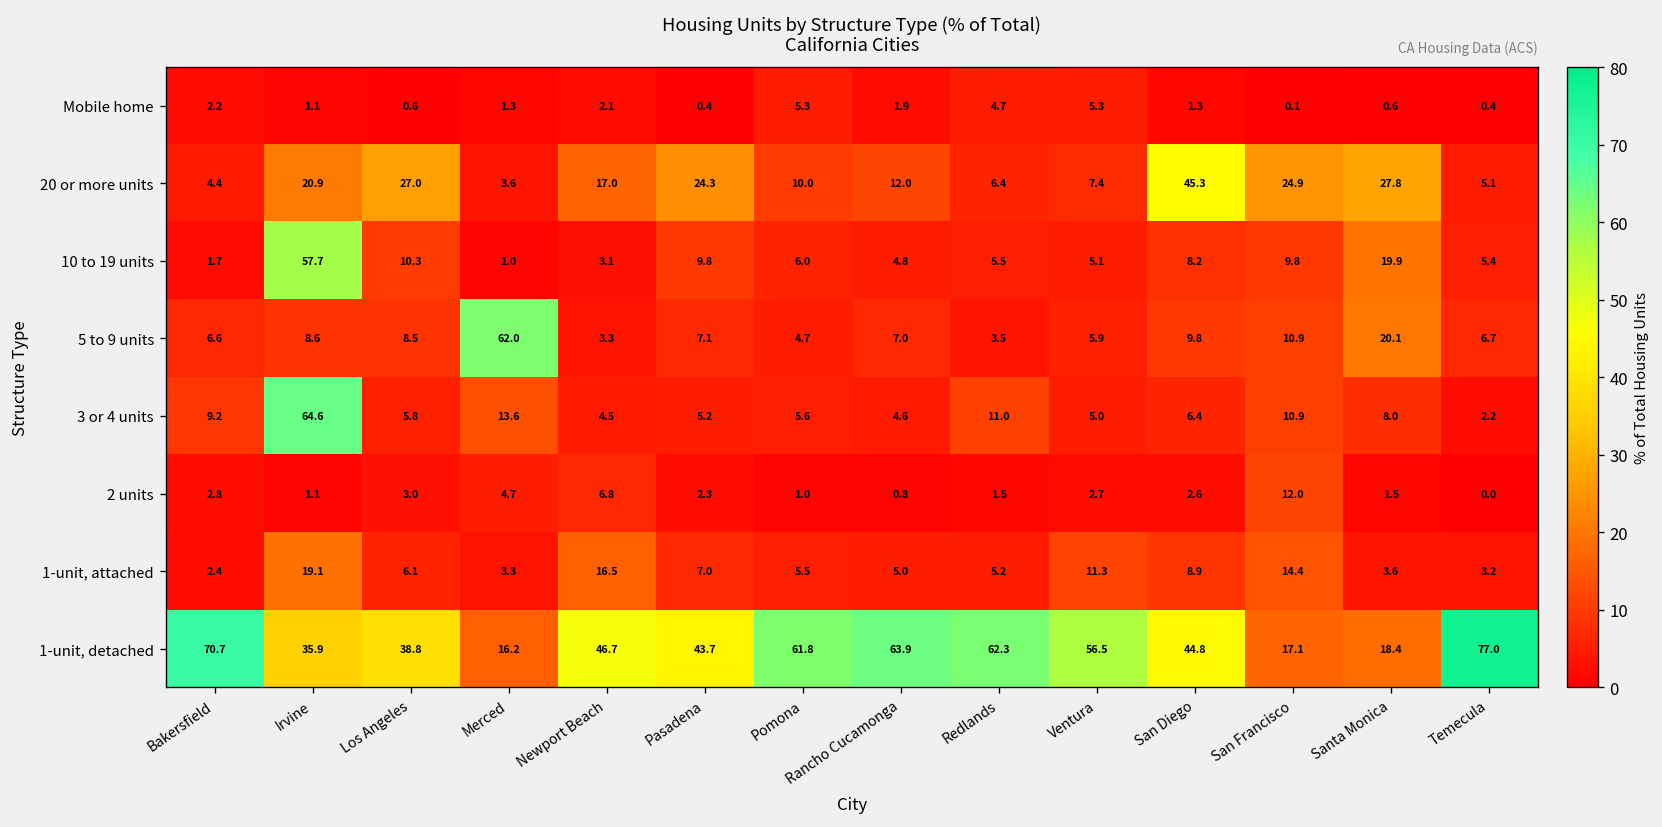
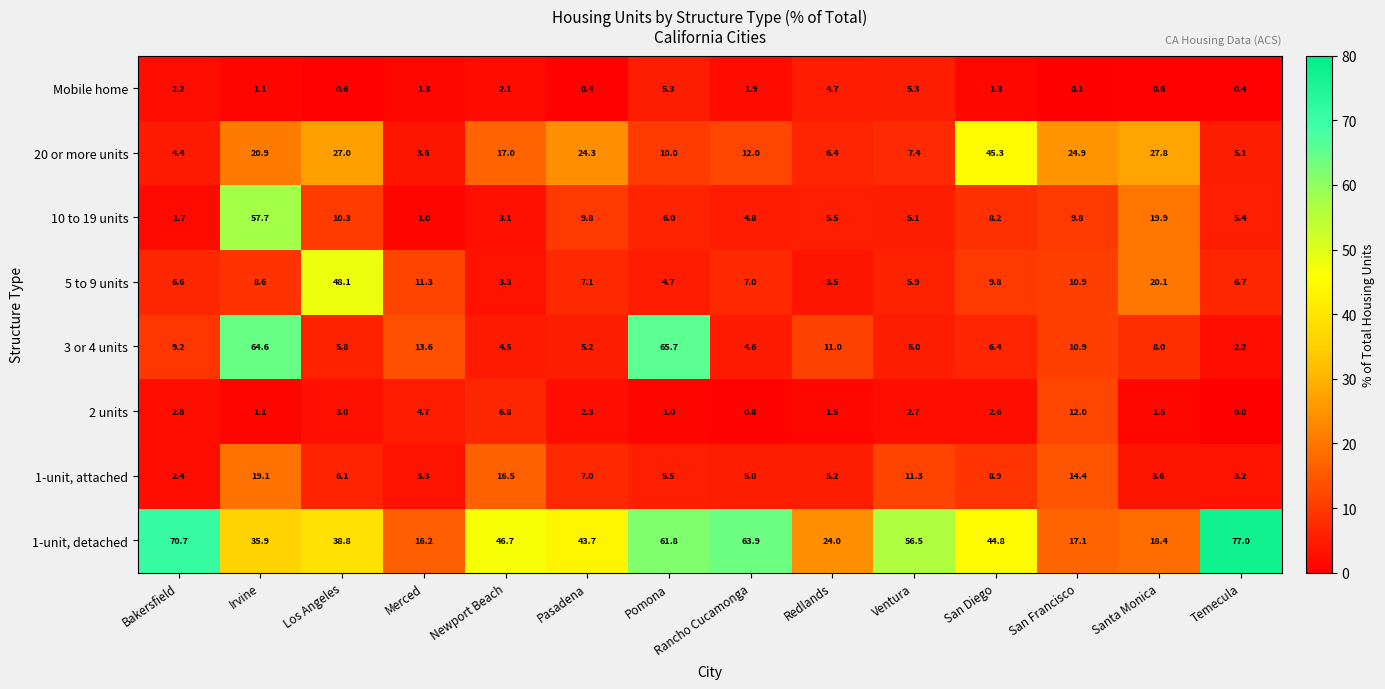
  {
    "Mobile home": {
      "Bakersfield": 2.2,
      "Irvine": 1.1,
      "Los Angeles": 0.6,
      "Merced": 1.3,
      "Newport Beach": 2.1,
      "Pasadena": 0.4,
      "Pomona": 5.3,
      "Rancho Cucamonga": 1.9,
      "Redlands": 4.7,
      "Ventura": 5.3,
      "San Diego": 1.3,
      "San Francisco": 0.1,
      "Santa Monica": 0.6,
      "Temecula": 0.4
    },
    "20 or more units": {
      "Bakersfield": 4.4,
      "Irvine": 20.9,
      "Los Angeles": 27.0,
      "Merced": 3.6,
      "Newport Beach": 17.0,
      "Pasadena": 24.3,
      "Pomona": 10.0,
      "Rancho Cucamonga": 12.0,
      "Redlands": 6.4,
      "Ventura": 7.4,
      "San Diego": 45.3,
      "San Francisco": 24.9,
      "Santa Monica": 27.8,
      "Temecula": 5.1
    },
    "10 to 19 units": {
      "Bakersfield": 1.7,
      "Irvine": 57.7,
      "Los Angeles": 10.3,
      "Merced": 1.0,
      "Newport Beach": 3.1,
      "Pasadena": 9.8,
      "Pomona": 6.0,
      "Rancho Cucamonga": 4.8,
      "Redlands": 5.5,
      "Ventura": 5.1,
      "San Diego": 8.2,
      "San Francisco": 9.8,
      "Santa Monica": 19.9,
      "Temecula": 5.4
    },
    "5 to 9 units": {
      "Bakersfield": 6.6,
      "Irvine": 8.6,
-     "Los Angeles": 8.5,
-     "Merced": 62.0,
+     "Los Angeles": 48.1,
+     "Merced": 11.3,
      "Newport Beach": 3.3,
      "Pasadena": 7.1,
      "Pomona": 4.7,
      "Rancho Cucamonga": 7.0,
      "Redlands": 3.5,
      "Ventura": 5.9,
      "San Diego": 9.8,
      "San Francisco": 10.9,
      "Santa Monica": 20.1,
      "Temecula": 6.7
    },
    "3 or 4 units": {
      "Bakersfield": 9.2,
      "Irvine": 64.6,
      "Los Angeles": 5.8,
      "Merced": 13.6,
      "Newport Beach": 4.5,
      "Pasadena": 5.2,
-     "Pomona": 5.6,
+     "Pomona": 65.7,
      "Rancho Cucamonga": 4.6,
      "Redlands": 11.0,
      "Ventura": 5.0,
      "San Diego": 6.4,
      "San Francisco": 10.9,
      "Santa Monica": 8.0,
      "Temecula": 2.2
    },
    "2 units": {
      "Bakersfield": 2.8,
      "Irvine": 1.1,
      "Los Angeles": 3.0,
      "Merced": 4.7,
      "Newport Beach": 6.8,
      "Pasadena": 2.3,
      "Pomona": 1.0,
      "Rancho Cucamonga": 0.8,
      "Redlands": 1.5,
      "Ventura": 2.7,
      "San Diego": 2.6,
      "San Francisco": 12.0,
      "Santa Monica": 1.5,
      "Temecula": 0.0
    },
    "1-unit, attached": {
      "Bakersfield": 2.4,
      "Irvine": 19.1,
      "Los Angeles": 6.1,
      "Merced": 3.3,
      "Newport Beach": 16.5,
      "Pasadena": 7.0,
      "Pomona": 5.5,
      "Rancho Cucamonga": 5.0,
      "Redlands": 5.2,
      "Ventura": 11.3,
      "San Diego": 8.9,
      "San Francisco": 14.4,
      "Santa Monica": 3.6,
      "Temecula": 3.2
    },
    "1-unit, detached": {
      "Bakersfield": 70.7,
      "Irvine": 35.9,
      "Los Angeles": 38.8,
      "Merced": 16.2,
      "Newport Beach": 46.7,
      "Pasadena": 43.7,
      "Pomona": 61.8,
      "Rancho Cucamonga": 63.9,
-     "Redlands": 62.3,
+     "Redlands": 24.0,
      "Ventura": 56.5,
      "San Diego": 44.8,
      "San Francisco": 17.1,
      "Santa Monica": 18.4,
      "Temecula": 77.0
    }
  }
